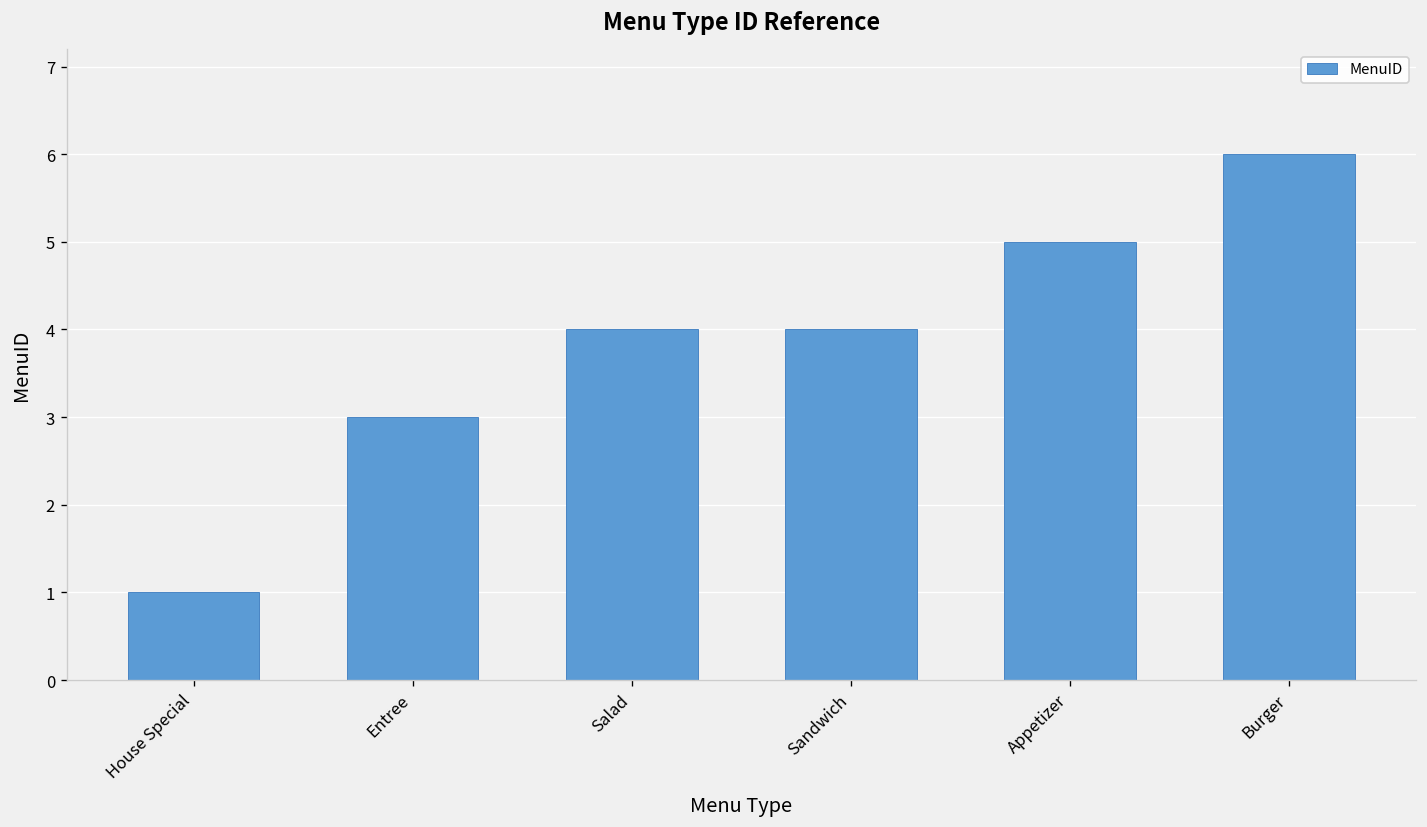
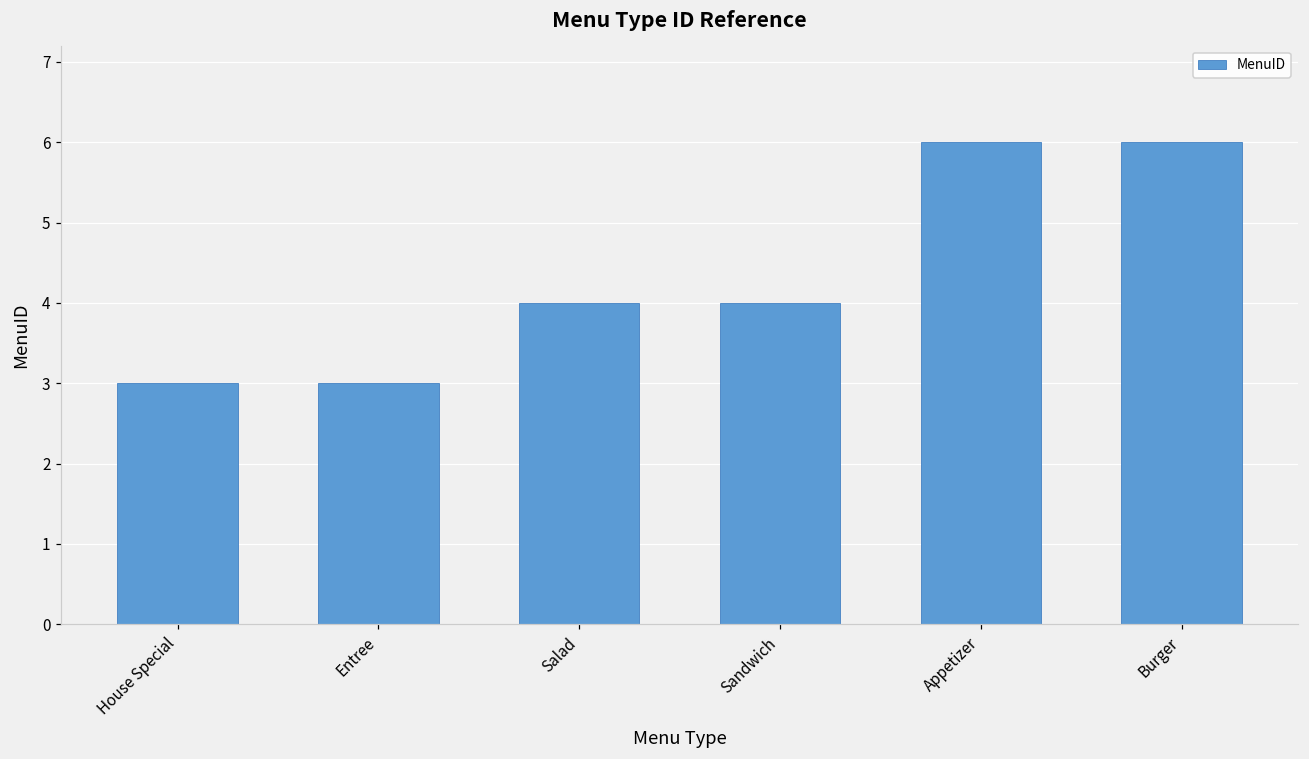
  {
-   "House Special": 1,
+   "House Special": 3,
    "Entree": 3,
    "Salad": 4,
    "Sandwich": 4,
-   "Appetizer": 5,
+   "Appetizer": 6,
    "Burger": 6
  }
